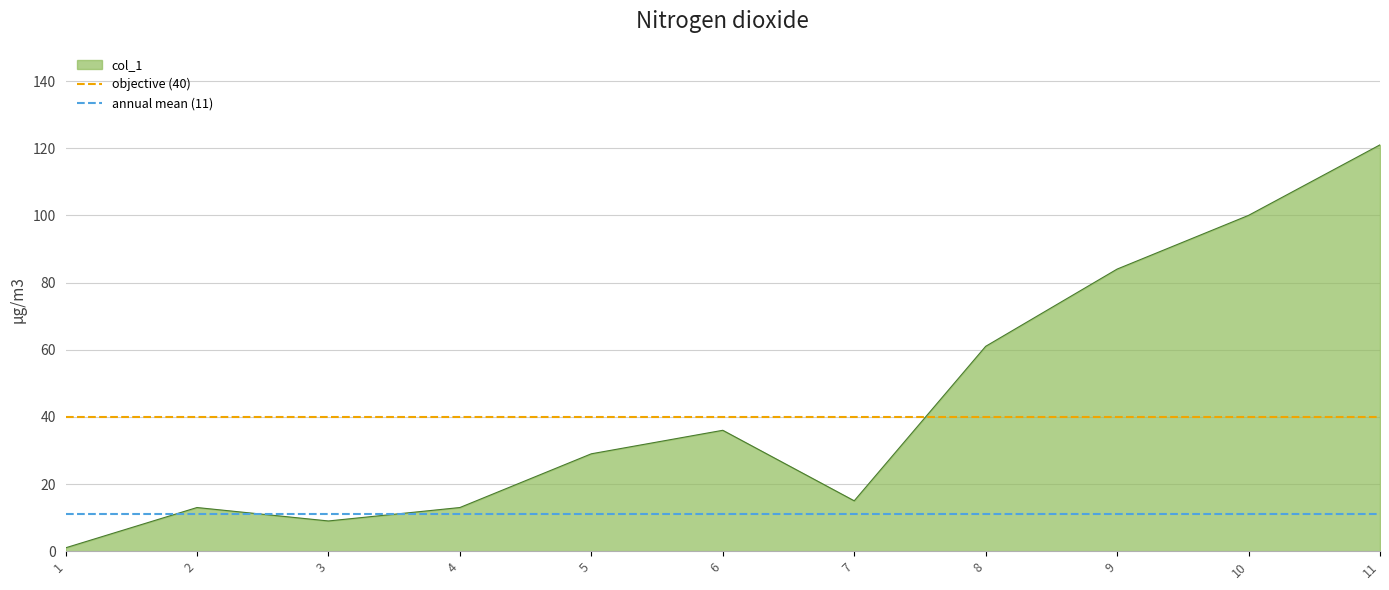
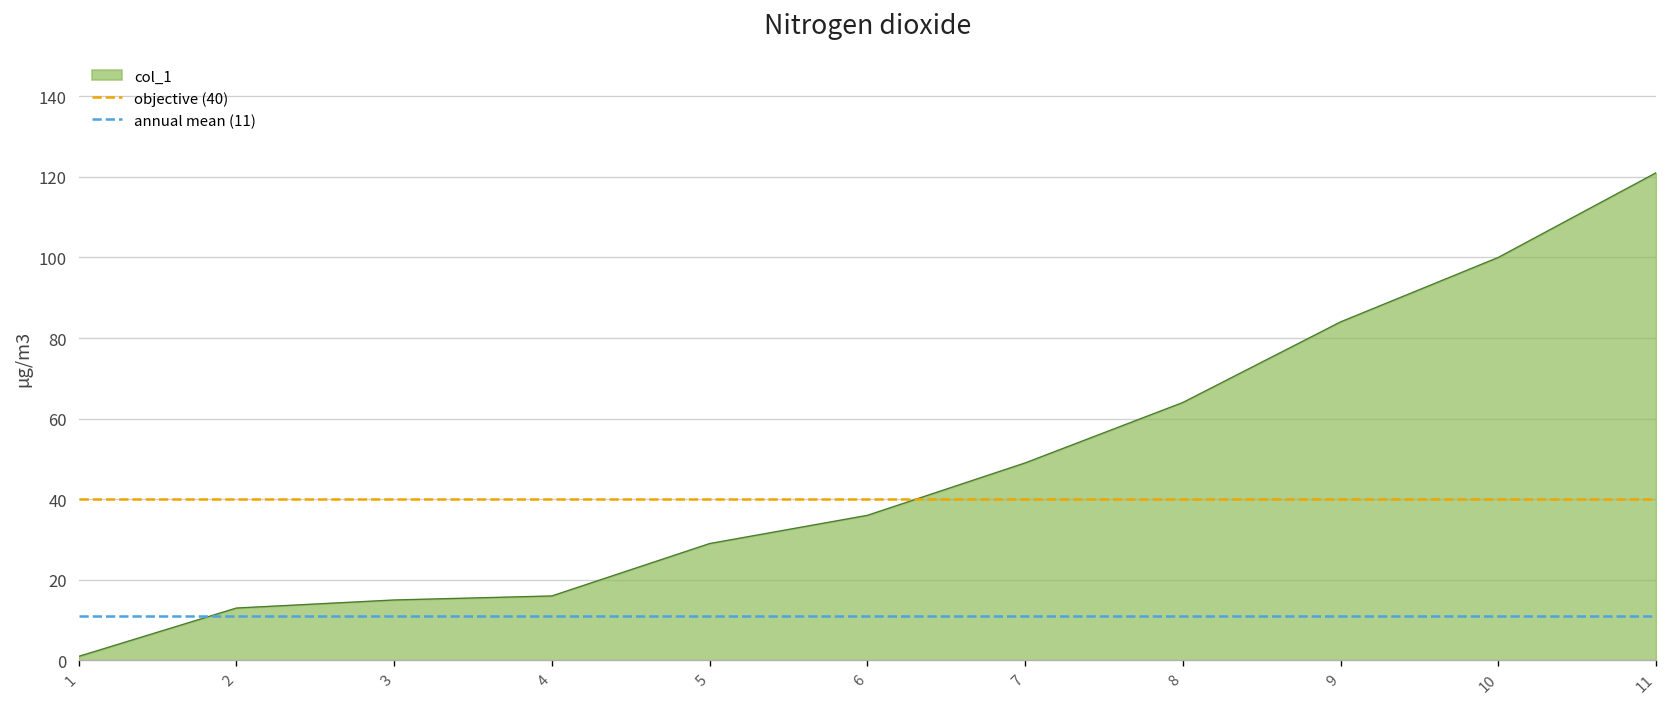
  {
    "1": 1,
    "2": 13,
-   "3": 9,
-   "4": 13,
+   "3": 15,
+   "4": 16,
    "5": 29,
    "6": 36,
-   "7": 15,
-   "8": 61,
+   "7": 49,
+   "8": 64,
    "9": 84,
    "10": 100,
    "11": 121
  }
